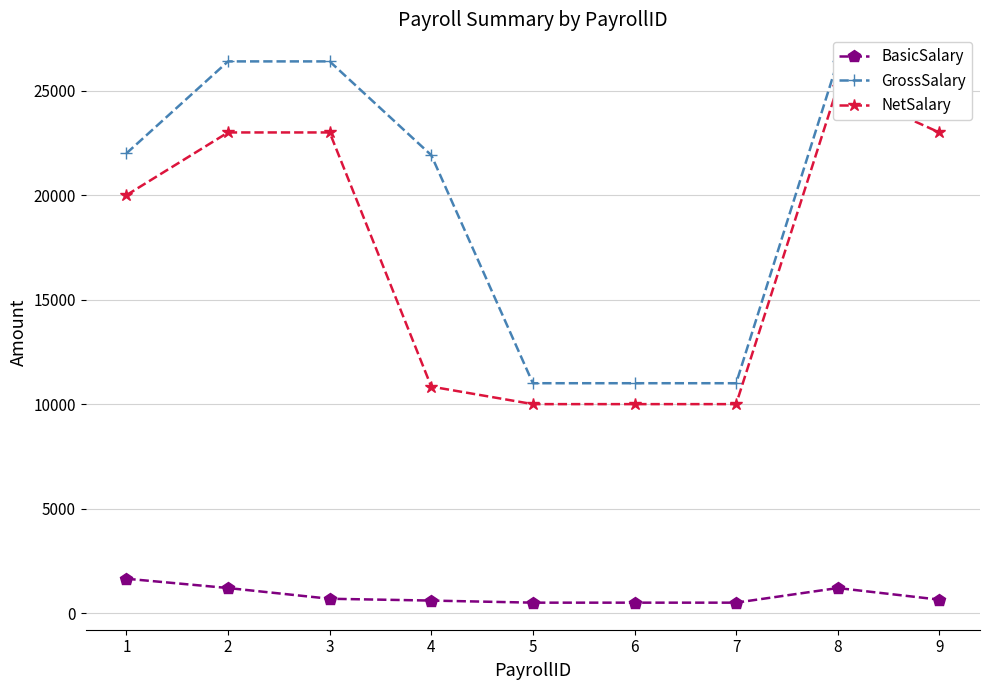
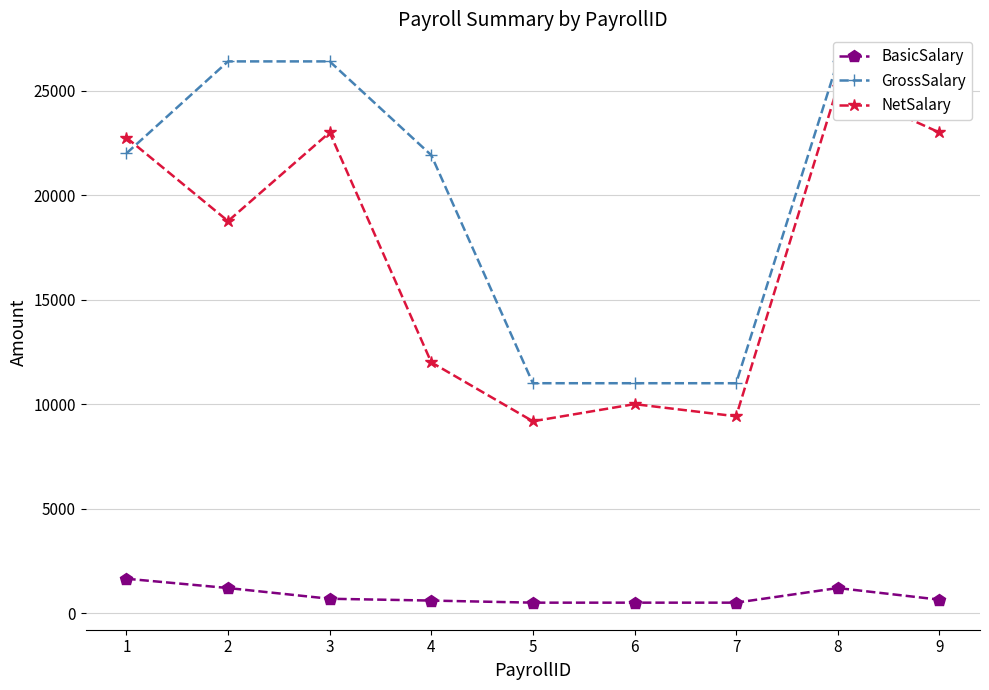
  {
    "BasicSalary": {
      "1": 1600,
      "2": 1200,
      "3": 700,
      "4": 600,
      "5": 500,
      "6": 500,
      "7": 500,
      "8": 1200,
      "9": 600
    },
    "GrossSalary": {
      "1": 22000,
      "2": 26400,
      "3": 26400,
      "4": 21900,
      "5": 11000,
      "6": 11000,
      "7": 11000
    },
    "NetSalary": {
-     "1": 20000,
-     "2": 23000,
+     "1": 22800,
+     "2": 18800,
      "3": 23000,
-     "4": 10800,
-     "5": 10000,
+     "4": 12000,
+     "5": 9200,
      "6": 10000,
-     "7": 10000,
+     "7": 9400,
      "9": 23000
    }
  }
